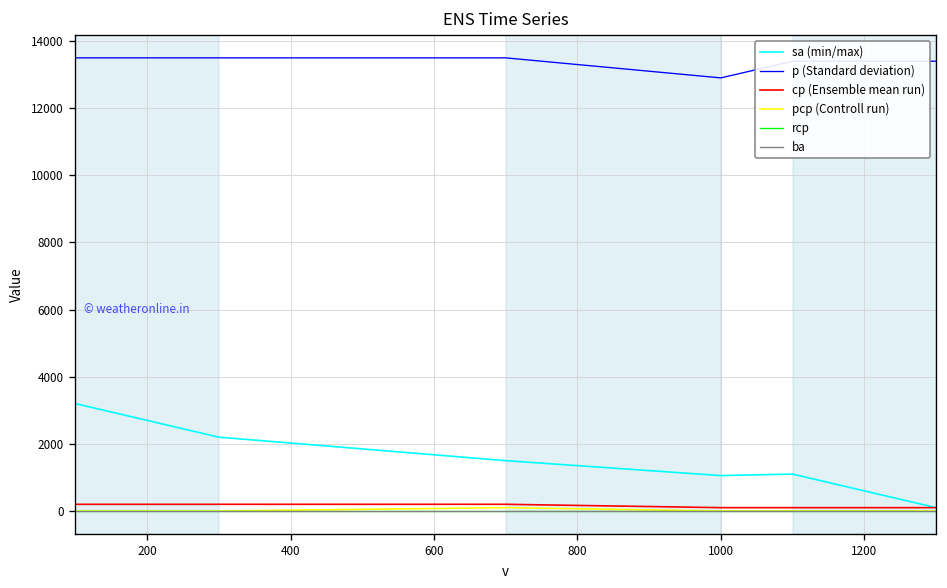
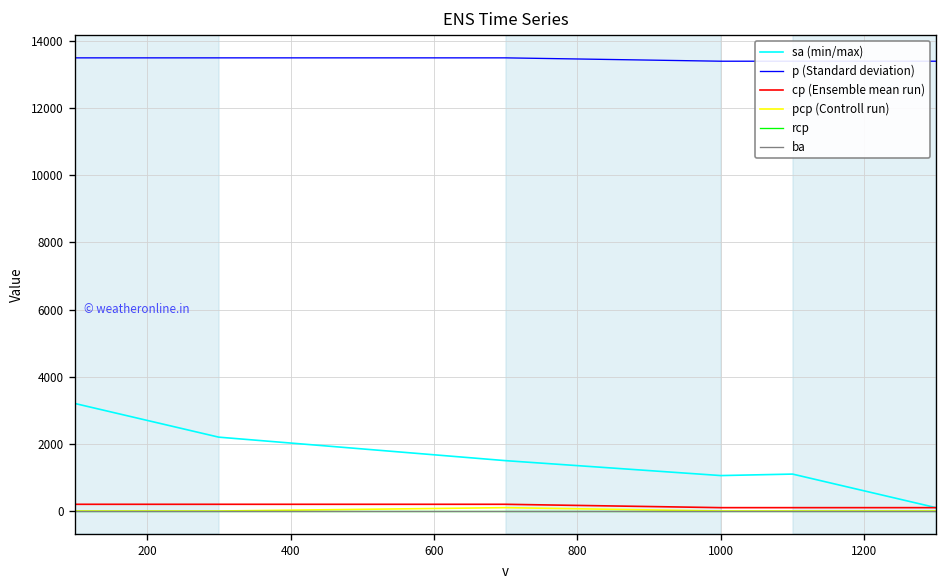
  {
    "sa (min/max)": {
      "1000": 1100
    },
    "p (Standard deviation)": {
-     "1000": 12900
+     "1000": 13400
    },
    "cp (Ensemble mean run)": {
      "1000": 100
    }
  }
